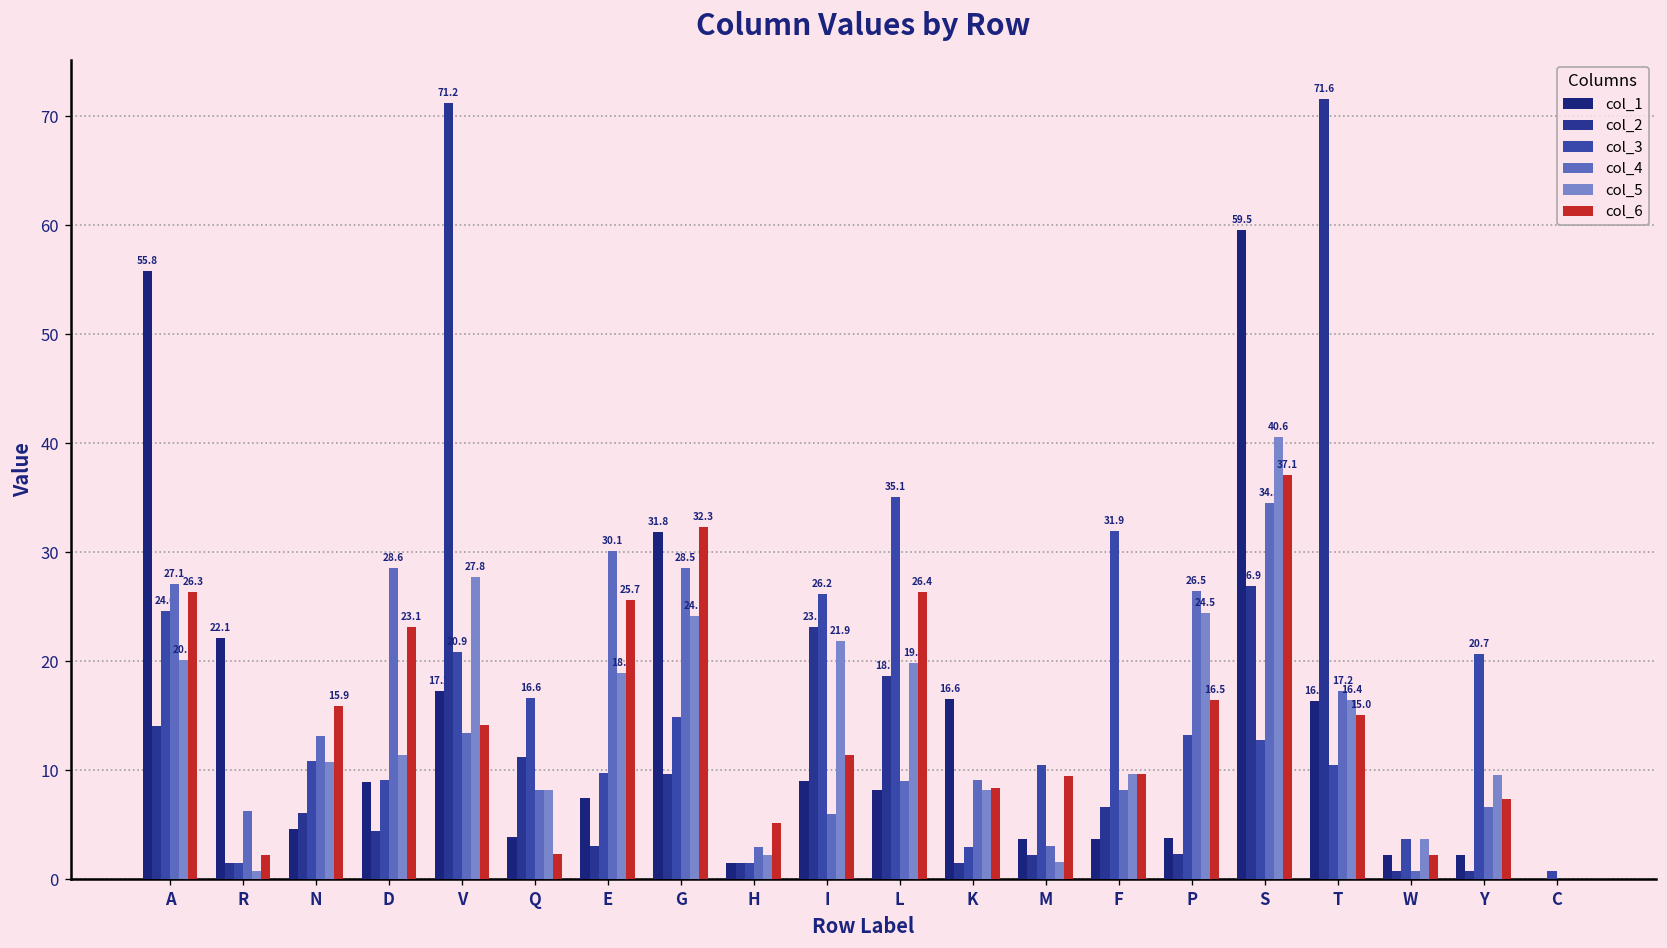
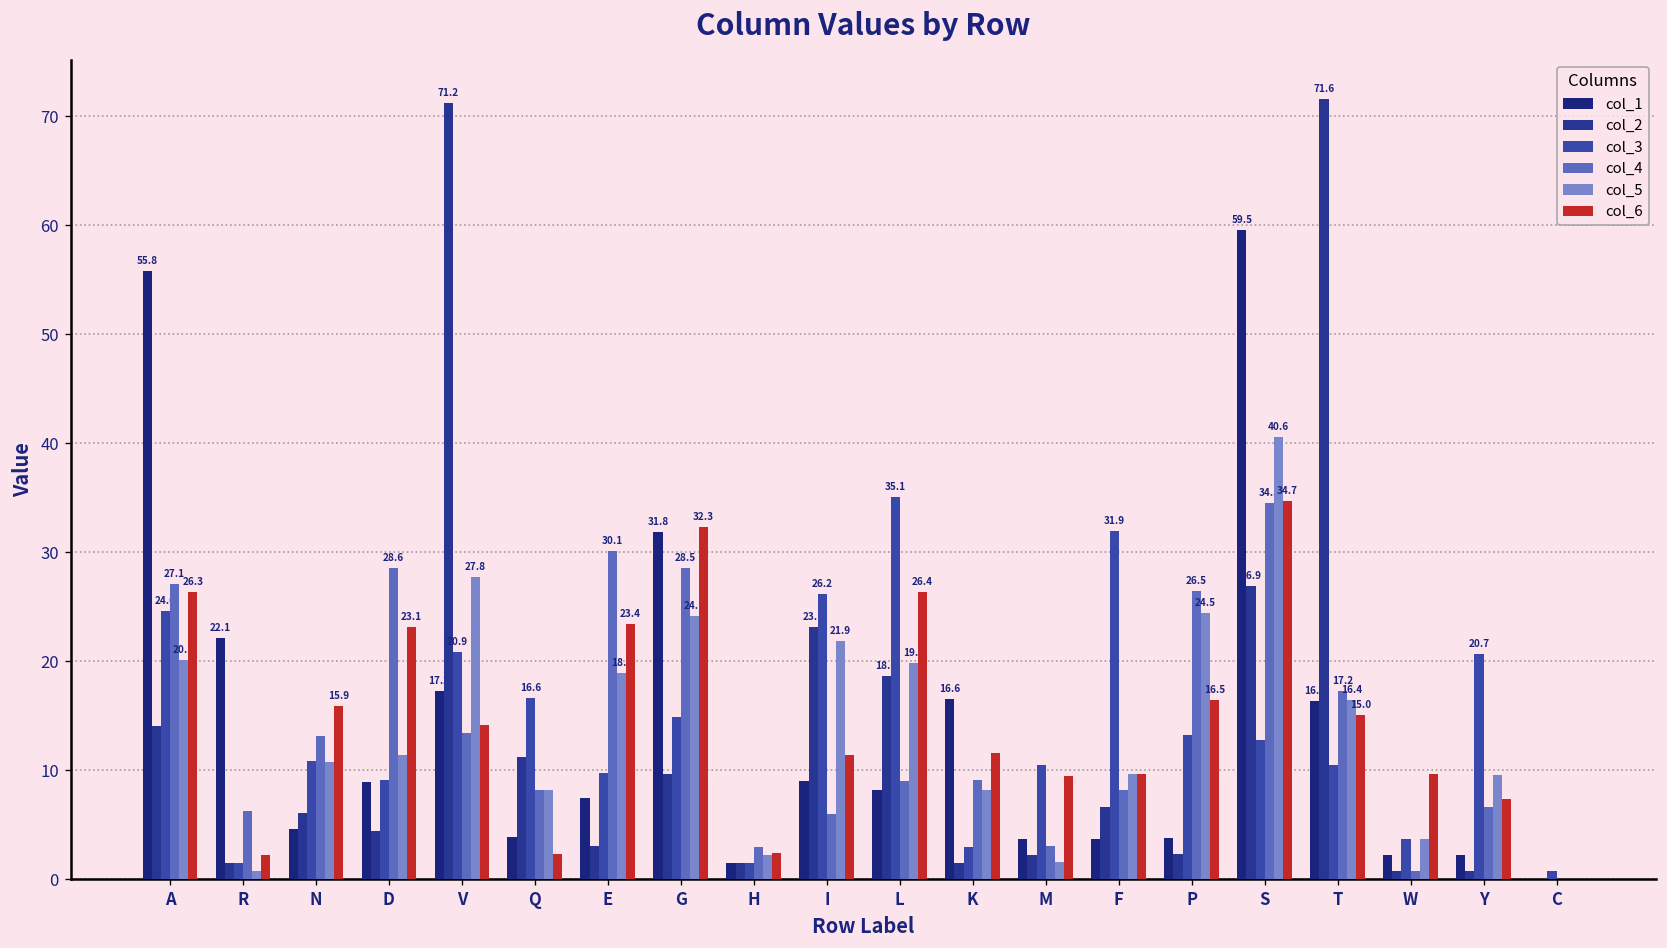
  {
    "col_6": {
      "A": 26.3,
      "N": 15.9,
      "D": 23.1,
-     "E": 25.7,
+     "E": 23.4,
      "G": 32.3,
-     "H": 5,
+     "H": 2,
      "L": 26.4,
-     "K": 8,
+     "K": 12,
      "P": 16.5,
-     "S": 37.1,
+     "S": 34.7,
      "T": 15.0,
-     "W": 2
+     "W": 10
    }
  }
